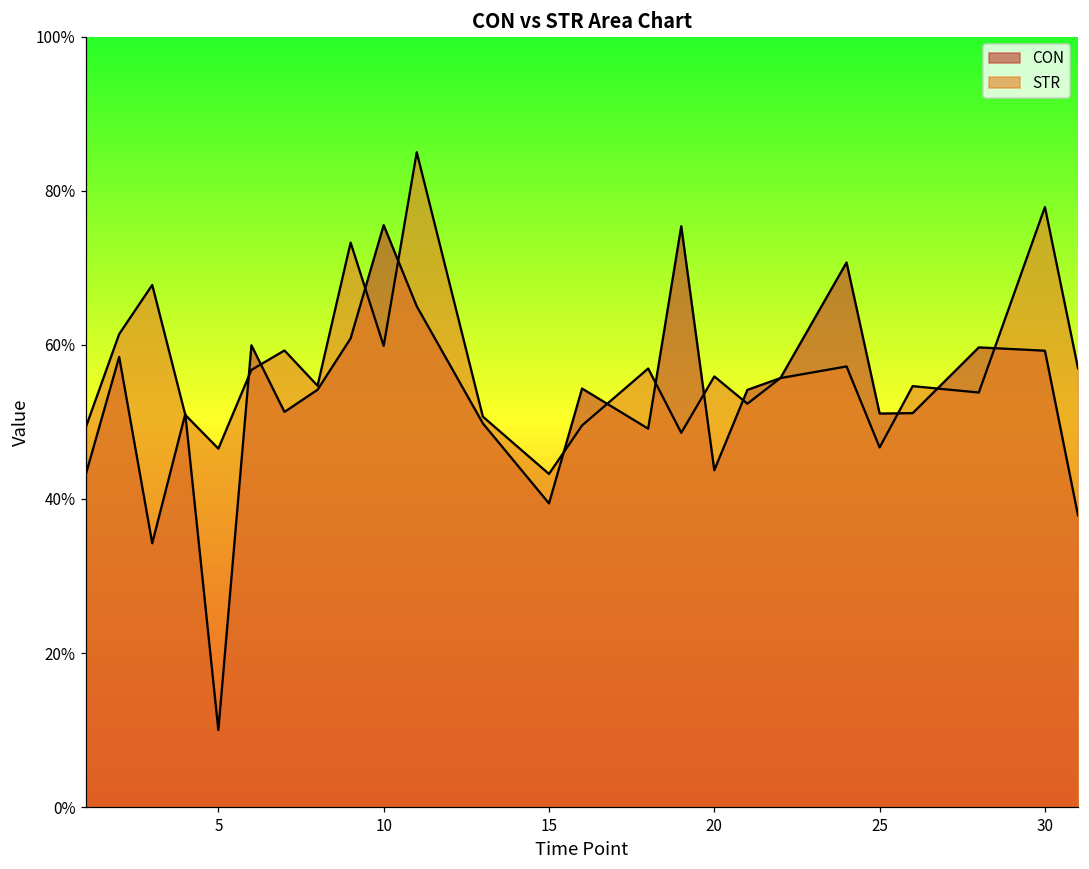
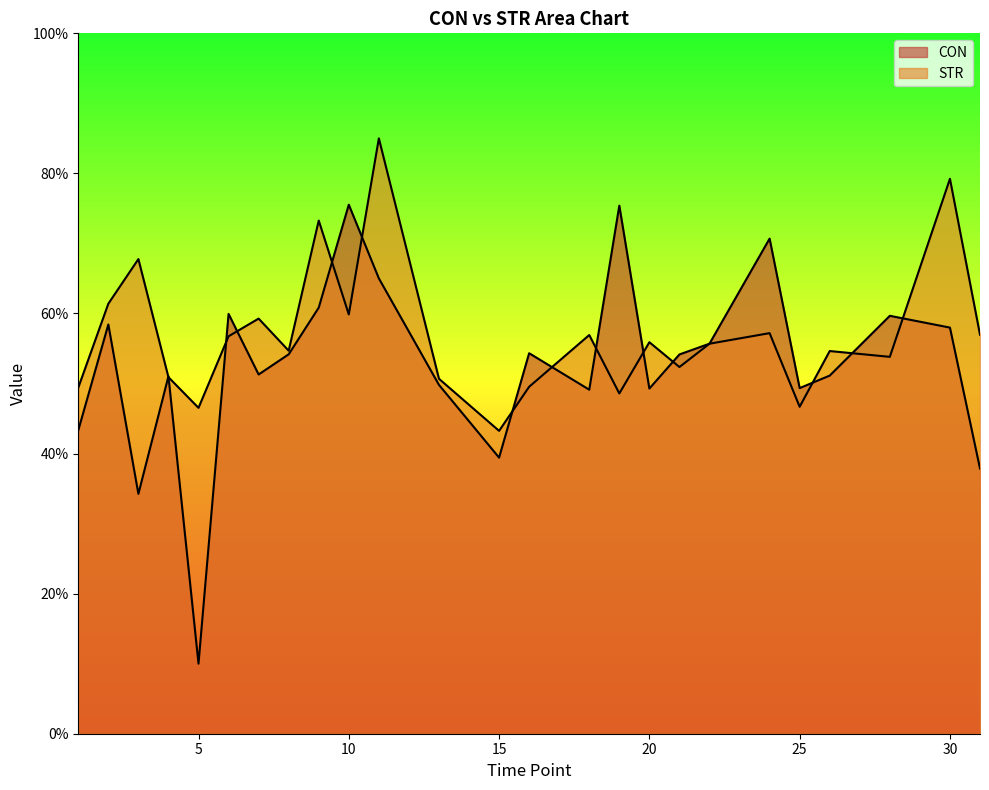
  {
    "CON": {
      "5": "10%",
      "10": "76%",
      "15": "39%",
-     "20": "44%",
-     "25": "51%",
-     "30": "59%"
+     "20": "49%",
+     "25": "49%",
+     "30": "58%"
    },
    "STR": {
      "5": "47%",
      "10": "60%",
      "15": "43%",
      "20": "56%",
      "25": "47%",
-     "30": "78%"
+     "30": "79%"
    }
  }
